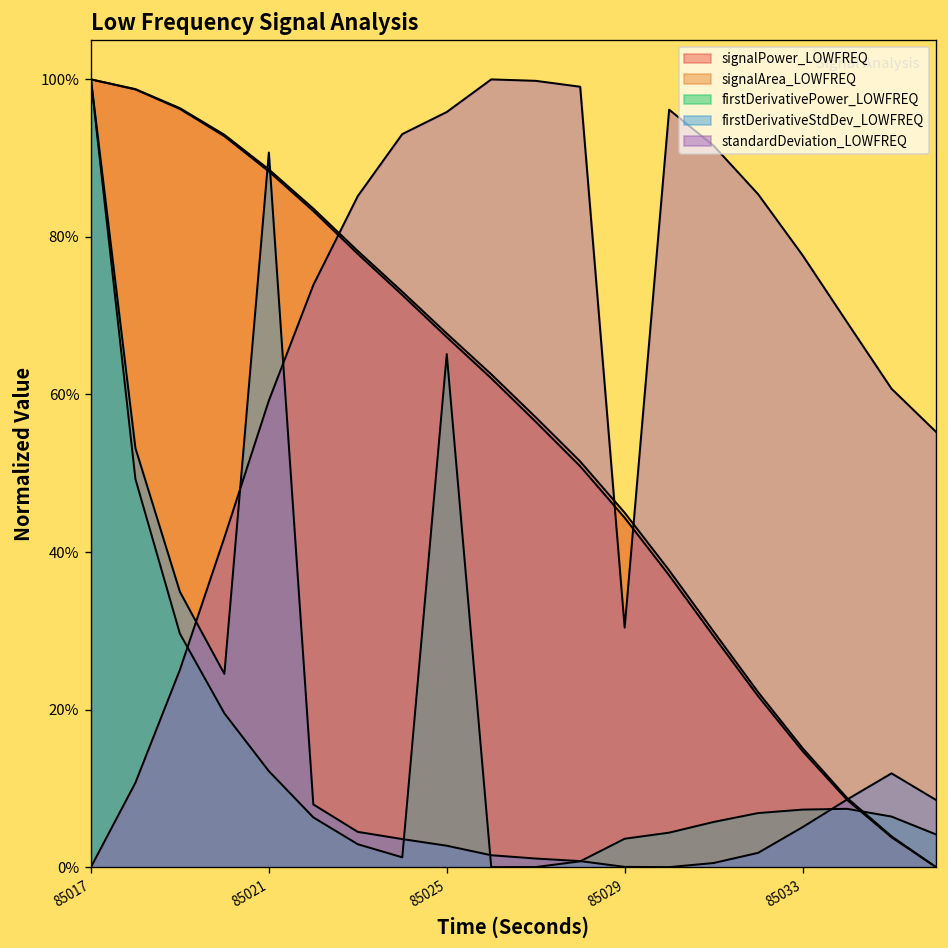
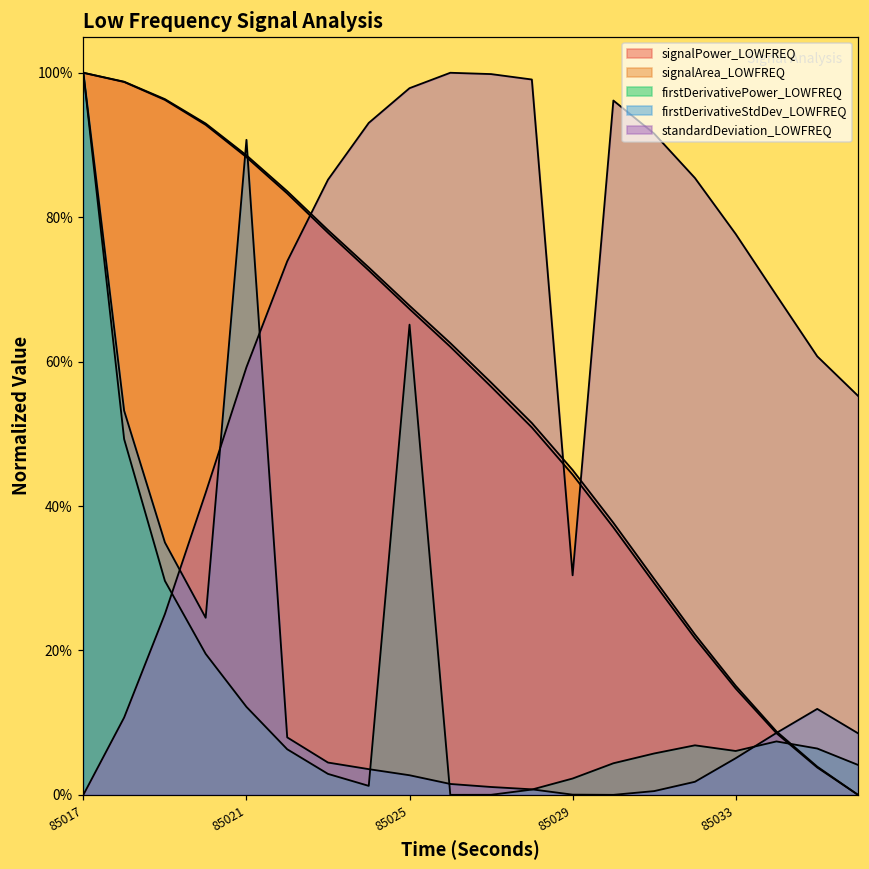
  {
    "firstDerivativePower_LOWFREQ": {
      "85021": "12%",
      "85025": "65%",
-     "85029": "4%",
-     "85033": "7%"
+     "85029": "2%",
+     "85033": "6%"
    },
    "firstDerivativeStdDev_LOWFREQ": {
      "85021": "91%",
      "85025": "3%",
      "85029": "0%",
      "85033": "5%"
    },
    "standardDeviation_LOWFREQ": {
      "85017": "0%",
      "85021": "59%",
-     "85025": "96%",
+     "85025": "98%",
      "85029": "30%",
      "85033": "78%"
    }
  }
